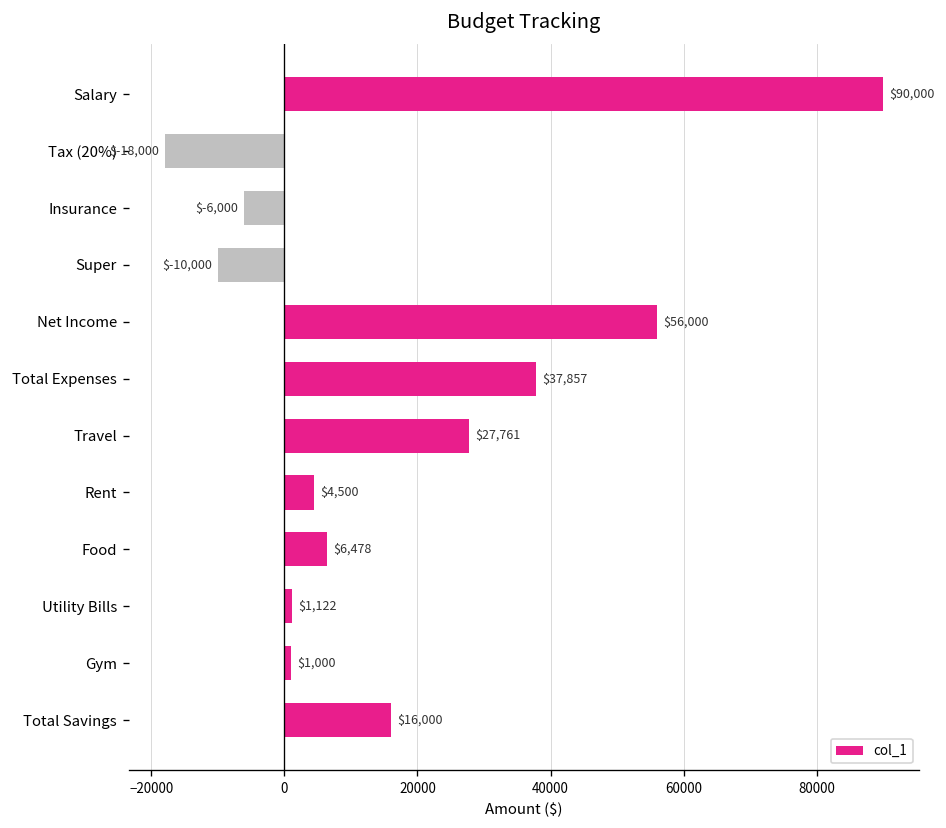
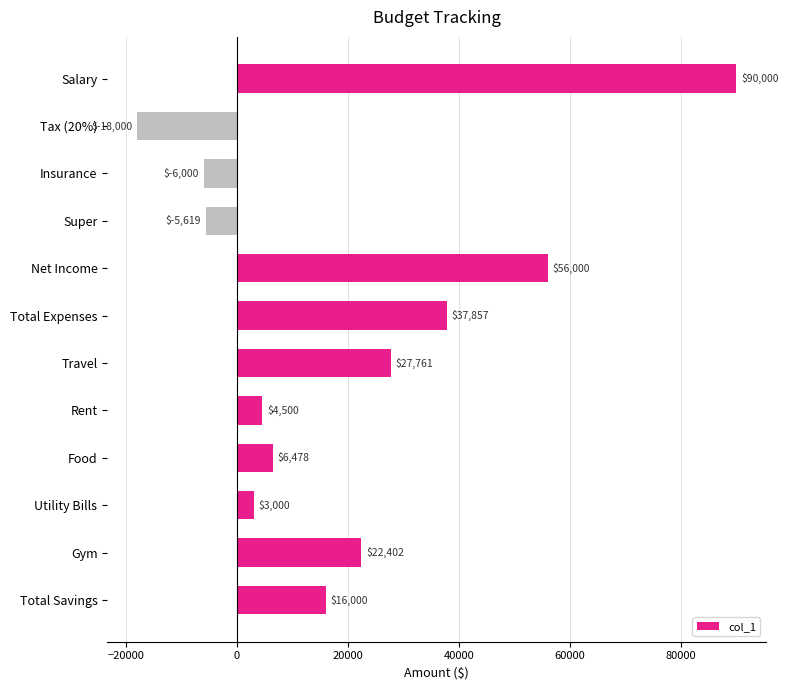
  {
    "Salary": "$90,000",
    "Tax (20%)": "$-18,000",
    "Insurance": "$-6,000",
-   "Super": "$-10,000",
+   "Super": "$-5,619",
    "Net Income": "$56,000",
    "Total Expenses": "$37,857",
    "Travel": "$27,761",
    "Rent": "$4,500",
    "Food": "$6,478",
-   "Utility Bills": "$1,122",
-   "Gym": "$1,000",
+   "Utility Bills": "$3,000",
+   "Gym": "$22,402",
    "Total Savings": "$16,000"
  }
